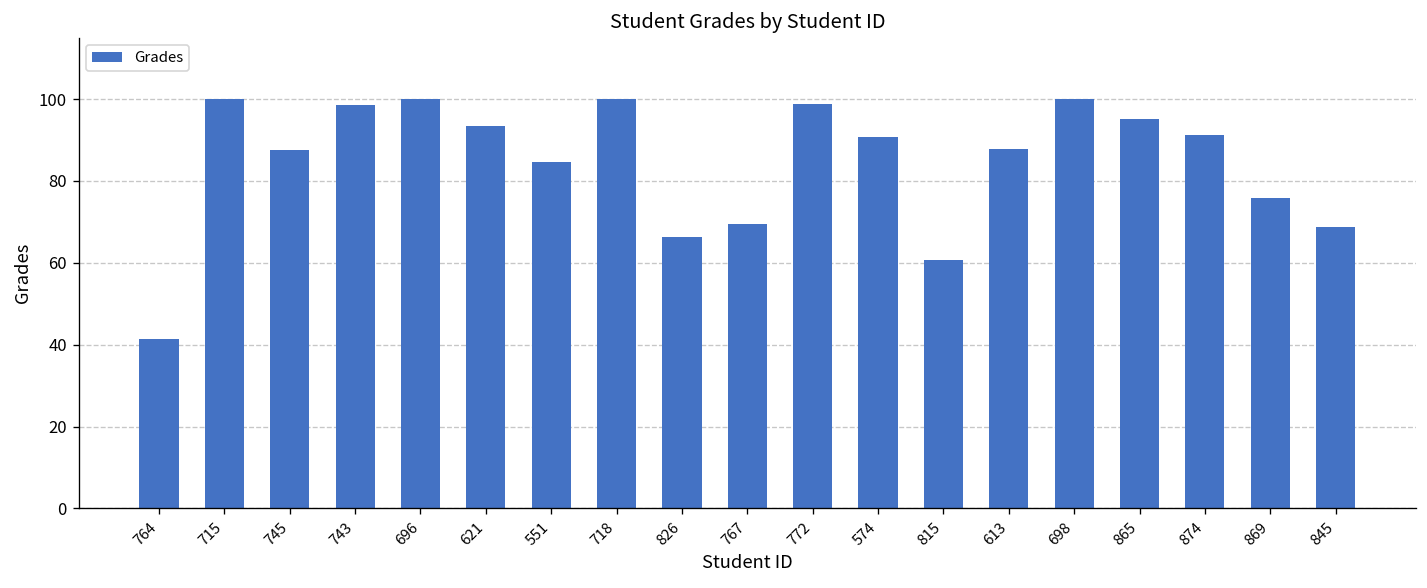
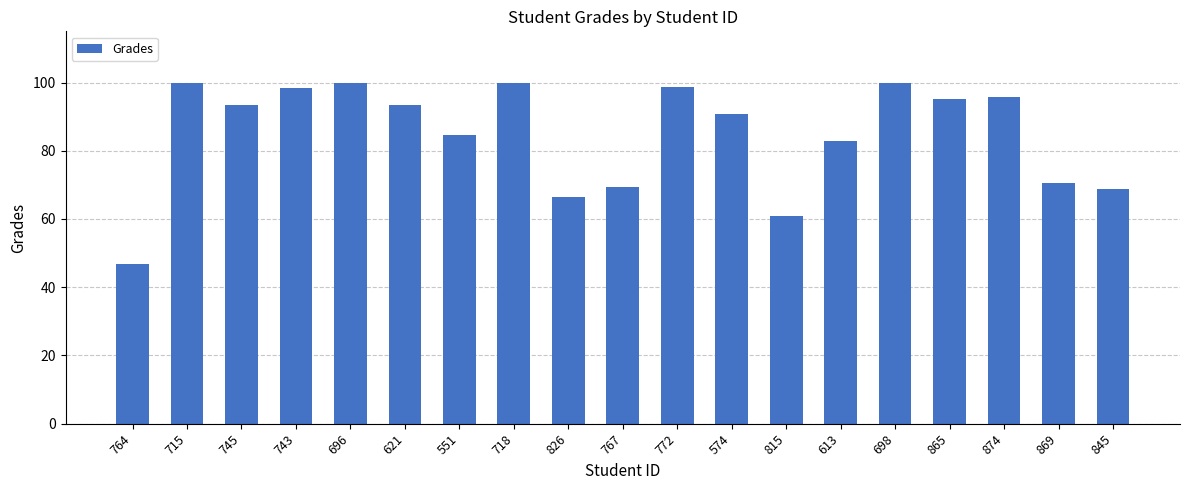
  {
-   "764": 41,
+   "764": 47,
    "715": 100,
-   "745": 88,
+   "745": 93,
    "743": 99,
    "696": 100,
    "621": 93,
    "551": 85,
    "718": 100,
    "826": 66,
    "767": 69,
    "772": 99,
    "574": 91,
    "815": 61,
-   "613": 88,
+   "613": 83,
    "698": 100,
    "865": 95,
-   "874": 91,
-   "869": 76,
+   "874": 96,
+   "869": 71,
    "845": 69
  }
